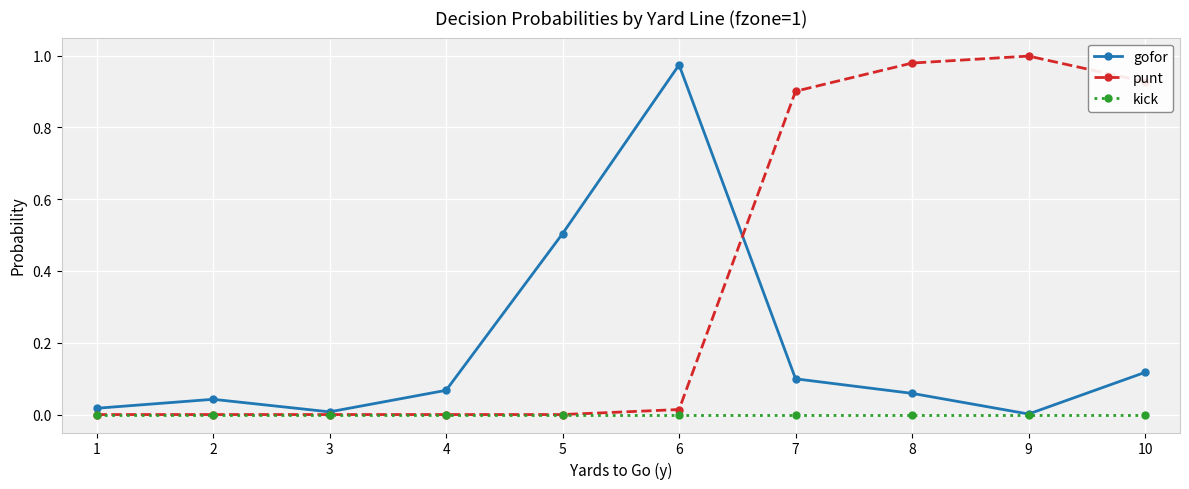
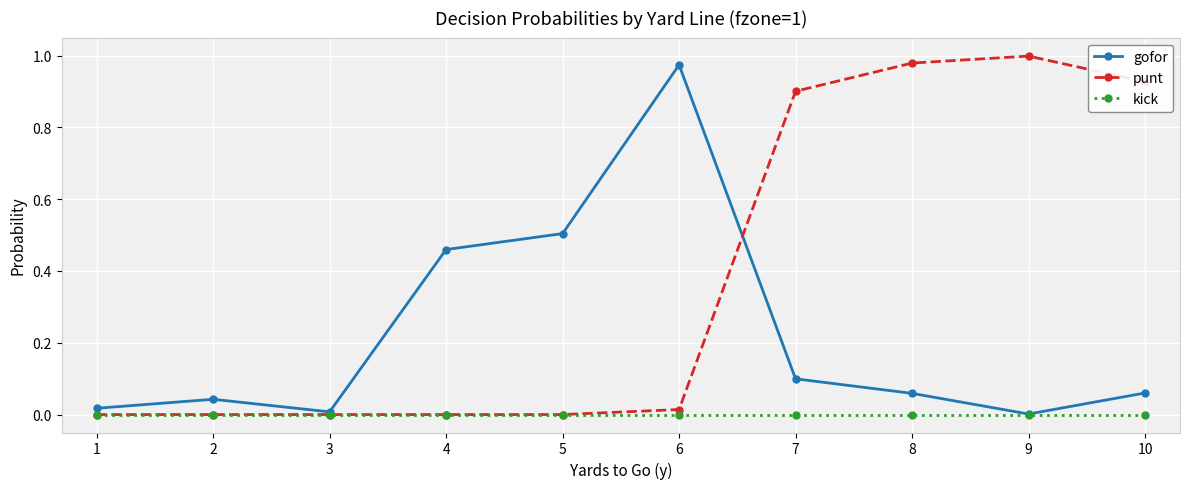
  {
    "gofor": {
      "1": 0.02,
      "2": 0.04,
      "3": 0.01,
-     "4": 0.07,
+     "4": 0.46,
      "5": 0.50,
      "6": 0.97,
      "7": 0.10,
      "8": 0.06,
-     "10": 0.12
+     "10": 0.06
    },
    "punt": {
      "6": 0.01,
      "7": 0.90,
      "8": 0.98,
      "9": 1.00
    },
    "kick": {
      "6": 0.00,
      "7": 0.00,
      "8": 0.00,
      "10": 0.00
    }
  }
